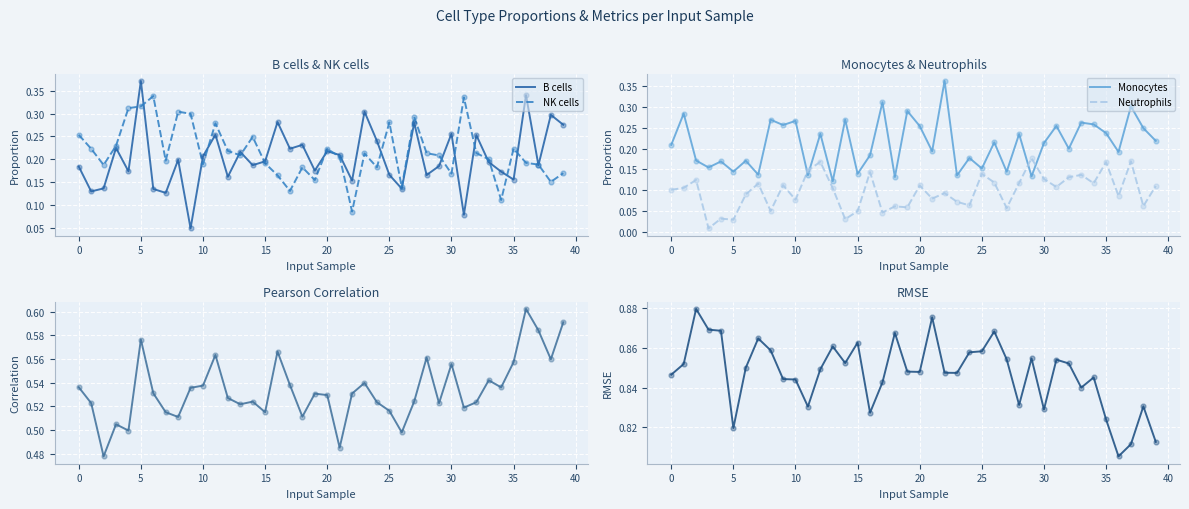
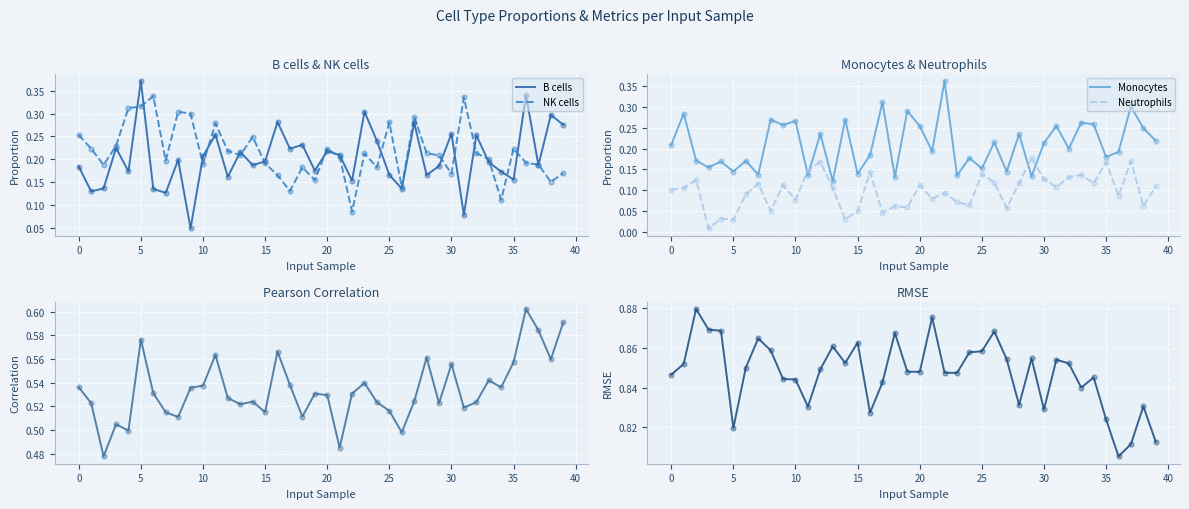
  {
    "Monocytes & Neutrophils": {
      "Monocytes": {
        "0": 0.21,
        "5": 0.14,
        "10": 0.27,
        "15": 0.14,
        "20": 0.25,
        "25": 0.15,
        "30": 0.21,
-       "35": 0.24
+       "35": 0.18
      },
      "Neutrophils": {
        "0": 0.10,
        "5": 0.03,
        "10": 0.08,
        "15": 0.05,
        "20": 0.11,
        "25": 0.14,
        "30": 0.13,
        "35": 0.17
      }
    },
    "Pearson Correlation": {
      "0": 0.536,
      "5": 0.577,
      "10": 0.538,
      "15": 0.515,
      "20": 0.530,
      "25": 0.516,
      "30": 0.556,
      "35": 0.557
    },
    "RMSE": {
      "0": 0.846,
      "5": 0.820,
      "10": 0.844,
      "15": 0.863,
      "20": 0.848,
      "25": 0.858,
      "30": 0.829,
      "35": 0.824
    }
  }
